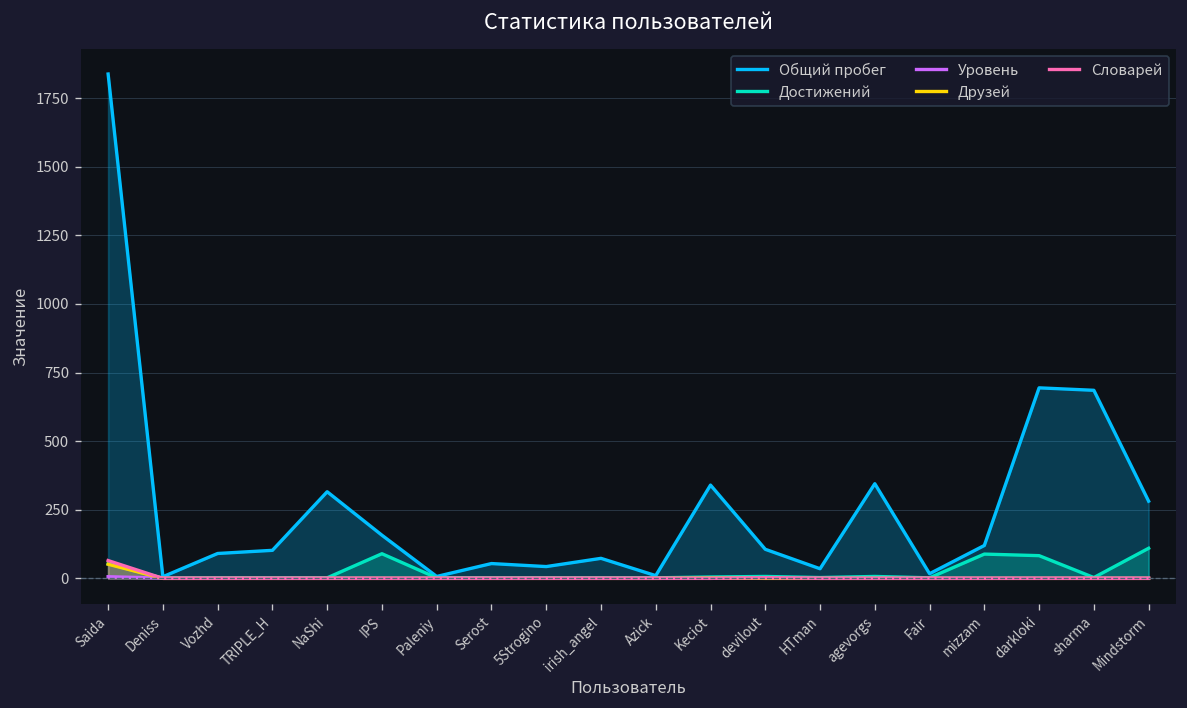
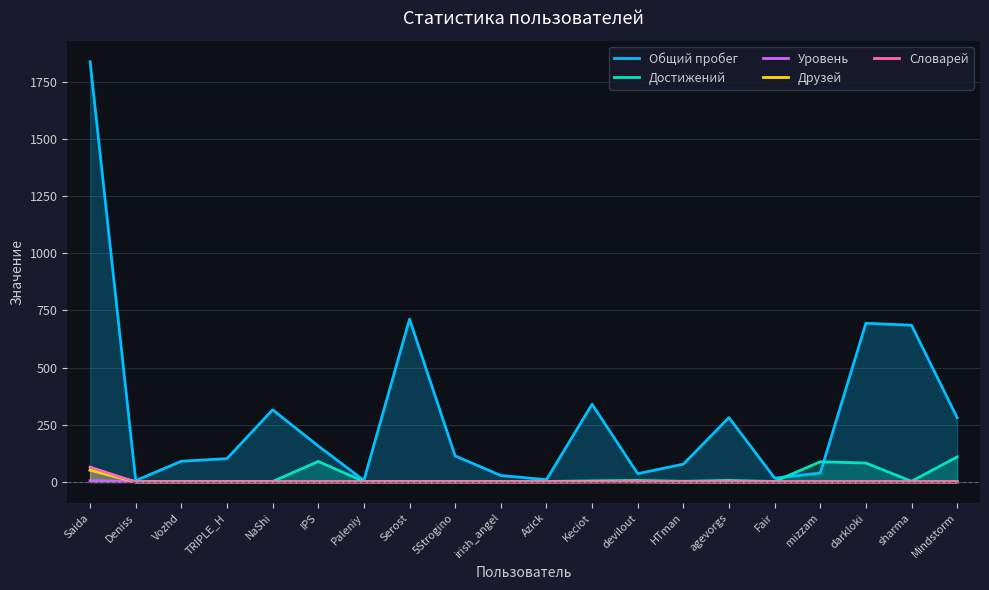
  {
    "Общий пробег": {
      "Saida": 1840,
      "Vozhd": 90,
      "TRIPLE_H": 100,
      "NaShi": 320,
      "IPS": 160,
-     "Serost": 50,
-     "5Strogino": 40,
-     "irish_angel": 70,
+     "Serost": 710,
+     "5Strogino": 110,
+     "irish_angel": 30,
      "Keciot": 340,
-     "devilout": 110,
-     "HTman": 40,
-     "agevorgs": 350,
+     "devilout": 40,
+     "HTman": 80,
+     "agevorgs": 280,
      "Fair": 20,
-     "mizzam": 120,
+     "mizzam": 40,
      "darkloki": 690,
      "sharma": 690,
      "Mindstorm": 280
    },
    "Достижений": {
      "IPS": 90,
      "mizzam": 90,
      "darkloki": 80,
      "Mindstorm": 110
    },
    "Уровень": {
      "Saida": 10
    },
    "Словарей": {
      "Saida": 60
    }
  }
